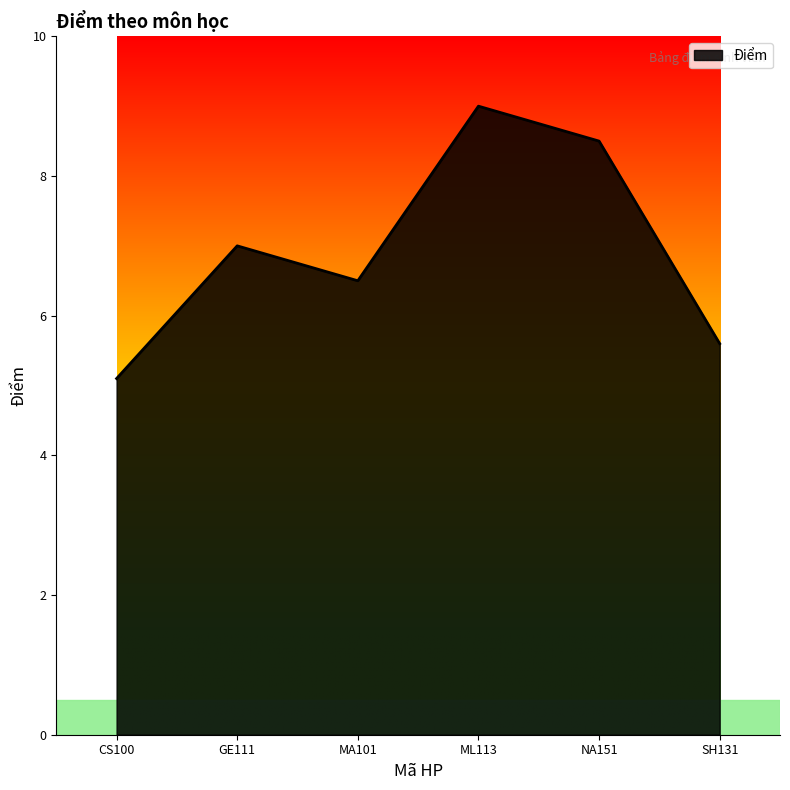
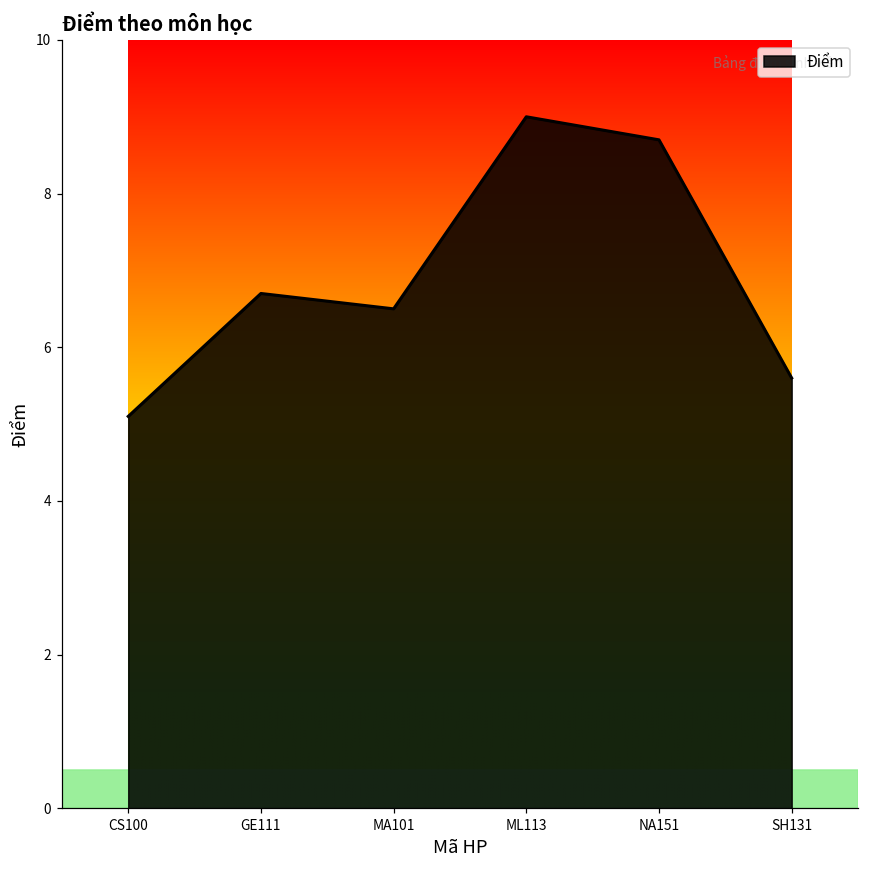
  {
    "CS100": 5.1,
-   "GE111": 7.0,
+   "GE111": 6.7,
    "MA101": 6.5,
    "ML113": 9.0,
-   "NA151": 8.5,
+   "NA151": 8.7,
    "SH131": 5.6
  }
